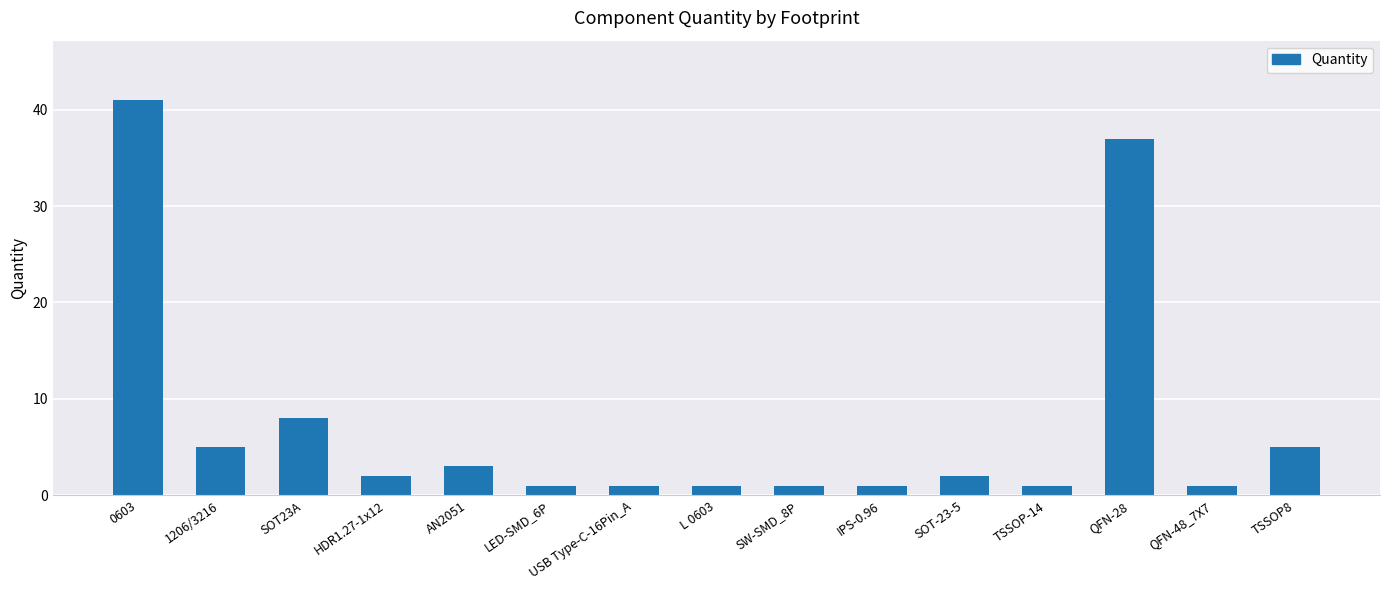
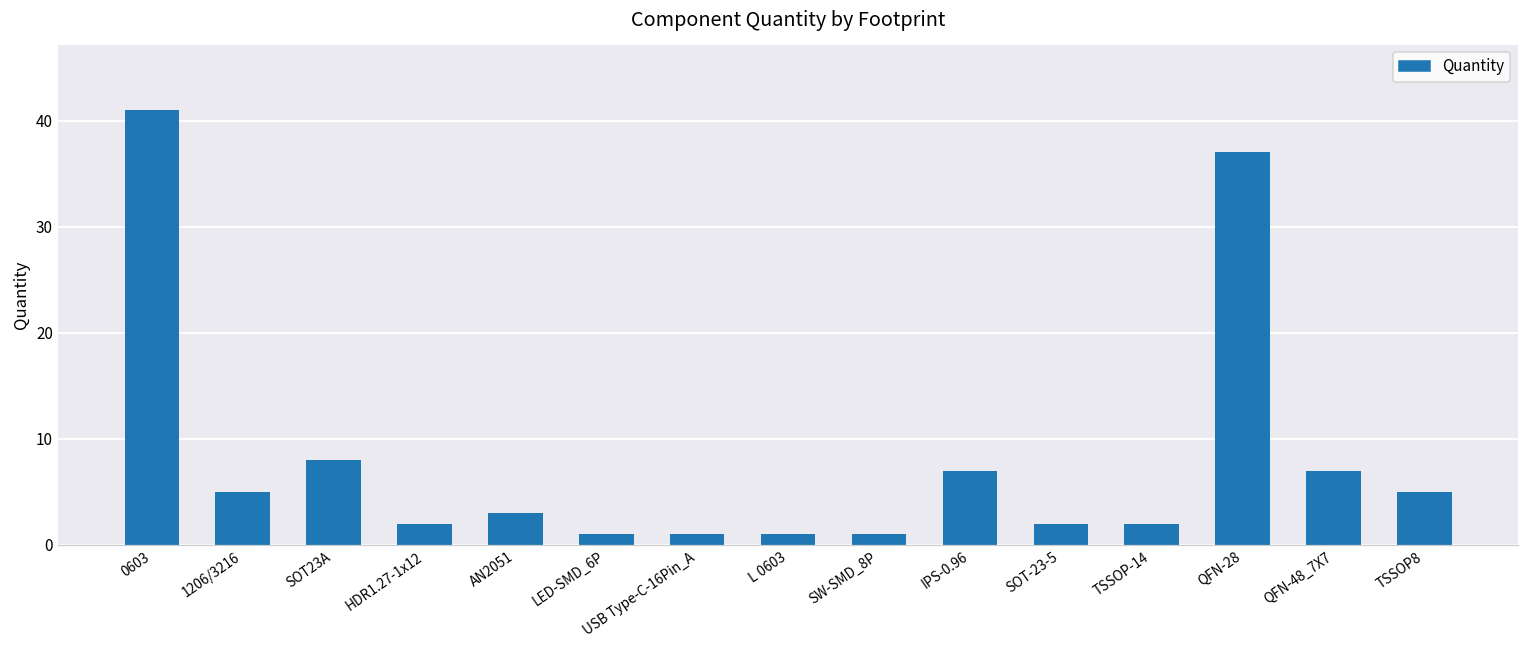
  {
    "0603": 41,
    "1206/3216": 5,
    "SOT23A": 8,
    "HDR1.27-1x12": 2,
    "AN2051": 3,
    "LED-SMD_6P": 1,
    "USB Type-C-16Pin_A": 1,
    "L 0603": 1,
    "SW-SMD_8P": 1,
-   "IPS-0.96": 1,
+   "IPS-0.96": 7,
    "SOT-23-5": 2,
-   "TSSOP-14": 1,
+   "TSSOP-14": 2,
    "QFN-28": 37,
-   "QFN-48_7X7": 1,
+   "QFN-48_7X7": 7,
    "TSSOP8": 5
  }
